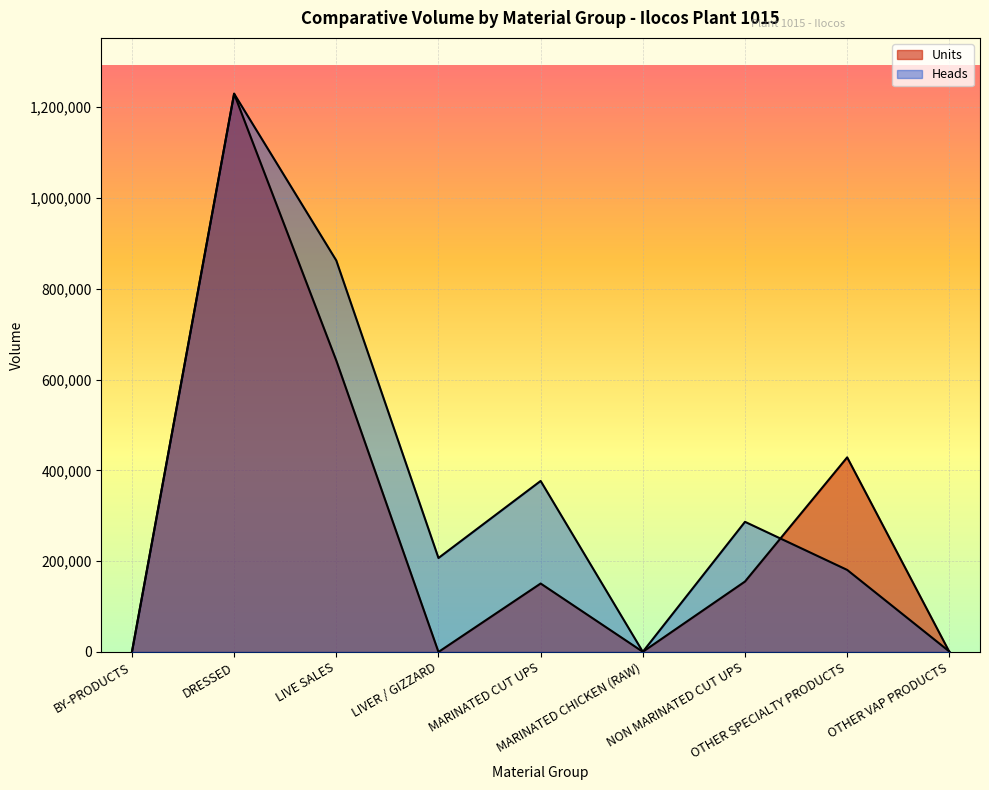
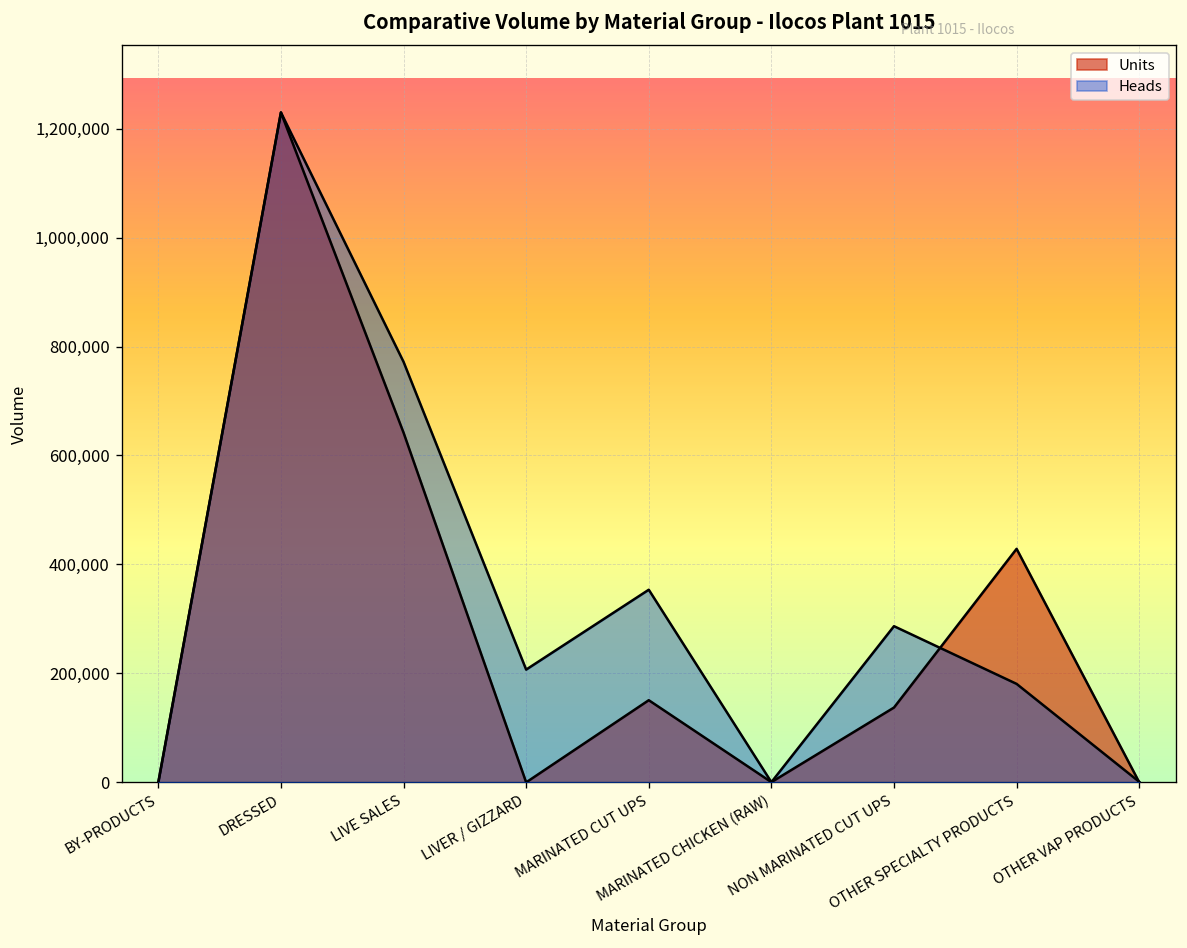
  {
    "Units": {
      "LIVE SALES": "640,000",
      "LIVER / GIZZARD": "0",
      "MARINATED CUT UPS": "150,000",
-     "NON MARINATED CUT UPS": "160,000",
+     "NON MARINATED CUT UPS": "140,000",
      "OTHER SPECIALTY PRODUCTS": "430,000"
    },
    "Heads": {
-     "LIVE SALES": "860,000",
+     "LIVE SALES": "770,000",
      "LIVER / GIZZARD": "210,000",
-     "MARINATED CUT UPS": "380,000",
+     "MARINATED CUT UPS": "350,000",
      "NON MARINATED CUT UPS": "290,000",
      "OTHER SPECIALTY PRODUCTS": "180,000"
    }
  }
